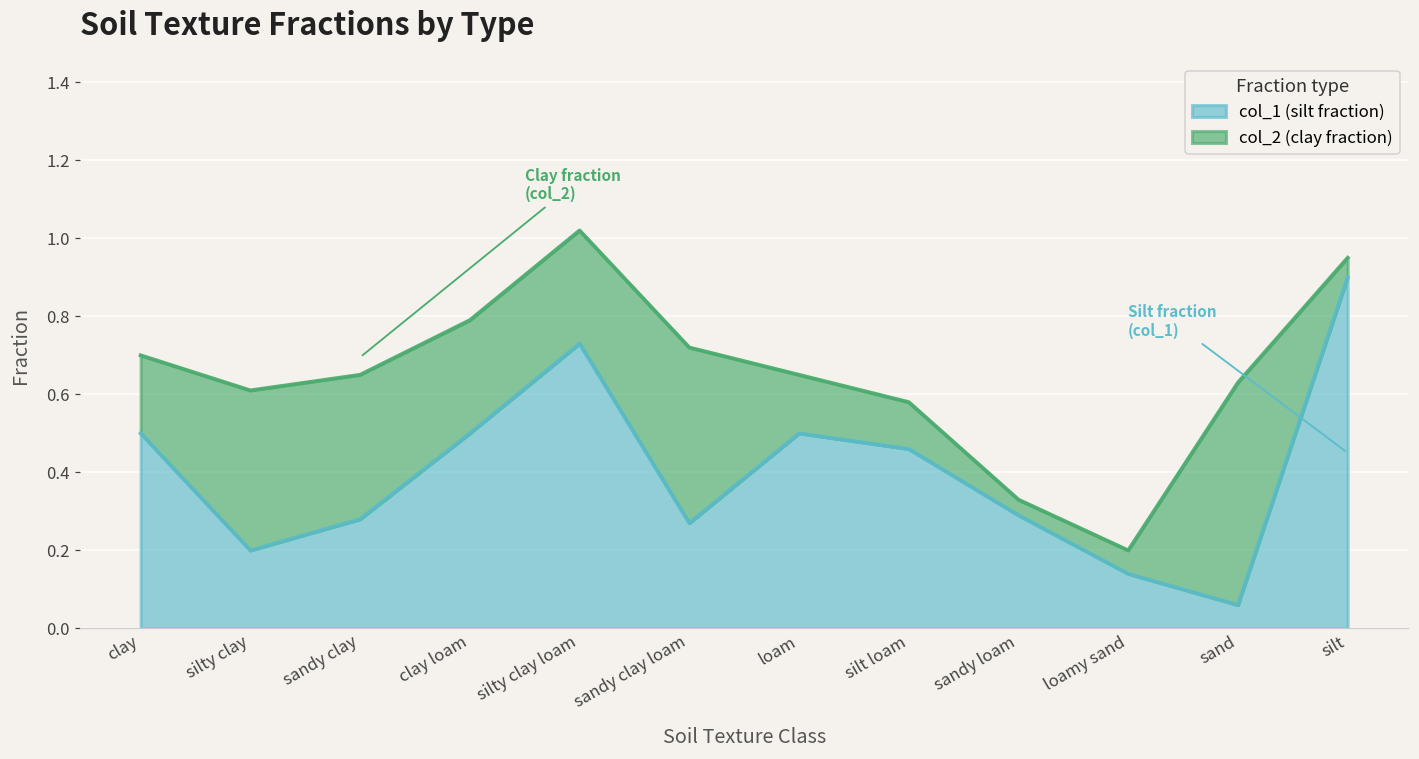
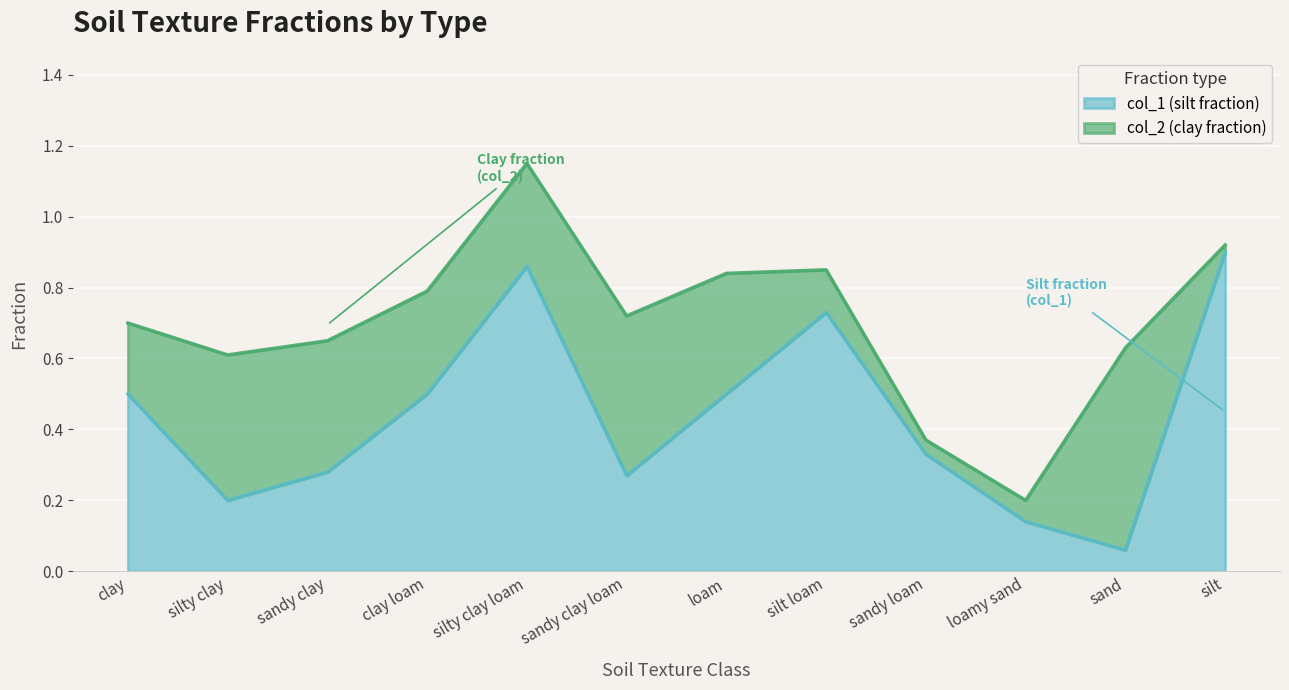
  {
    "col_1 (silt fraction)": {
      "clay": 0.50,
      "silty clay": 0.20,
      "sandy clay": 0.28,
      "clay loam": 0.50,
-     "silty clay loam": 0.73,
+     "silty clay loam": 0.86,
      "sandy clay loam": 0.27,
      "loam": 0.50,
-     "silt loam": 0.46,
-     "sandy loam": 0.29,
+     "silt loam": 0.73,
+     "sandy loam": 0.33,
      "loamy sand": 0.14,
      "sand": 0.06,
      "silt": 0.90
    },
    "col_2 (clay fraction)": {
      "clay": 0.20,
      "silty clay": 0.41,
      "sandy clay": 0.37,
      "sandy clay loam": 0.45,
-     "loam": 0.15,
+     "loam": 0.34,
      "silt loam": 0.12,
      "sandy loam": 0.04,
      "loamy sand": 0.06,
-     "silt": 0.05
+     "silt": 0.02
    }
  }
